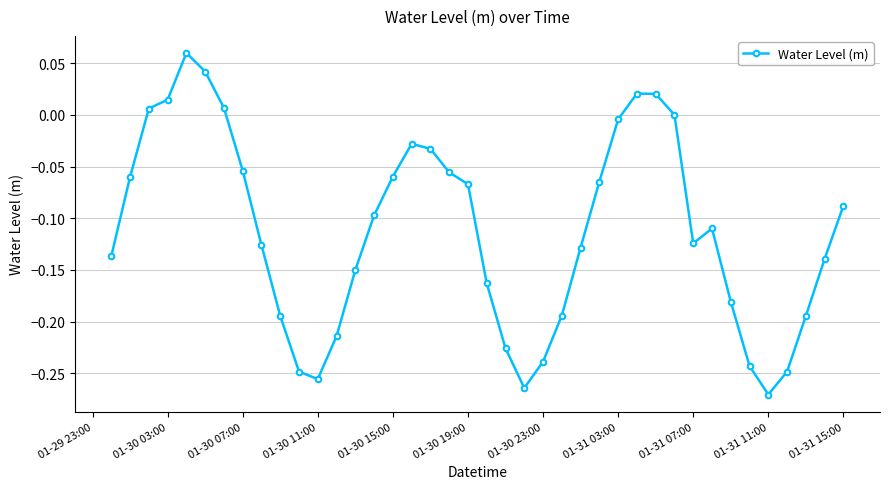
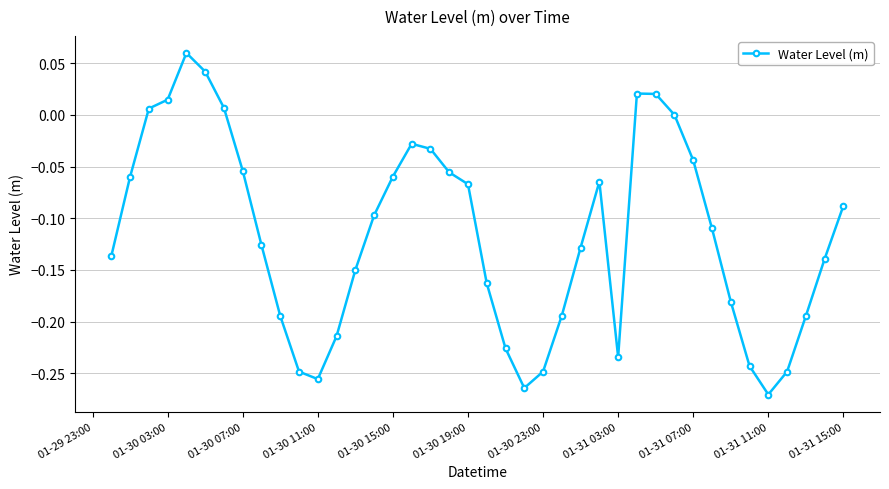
  {
    "01-30 03:00": 0.015,
    "01-30 07:00": -0.054,
    "01-30 11:00": -0.256,
    "01-30 15:00": -0.060,
    "01-30 19:00": -0.067,
-   "01-30 23:00": -0.239,
-   "01-31 03:00": -0.004,
-   "01-31 07:00": -0.124,
+   "01-30 23:00": -0.248,
+   "01-31 03:00": -0.234,
+   "01-31 07:00": -0.044,
    "01-31 11:00": -0.271,
    "01-31 15:00": -0.088
  }
